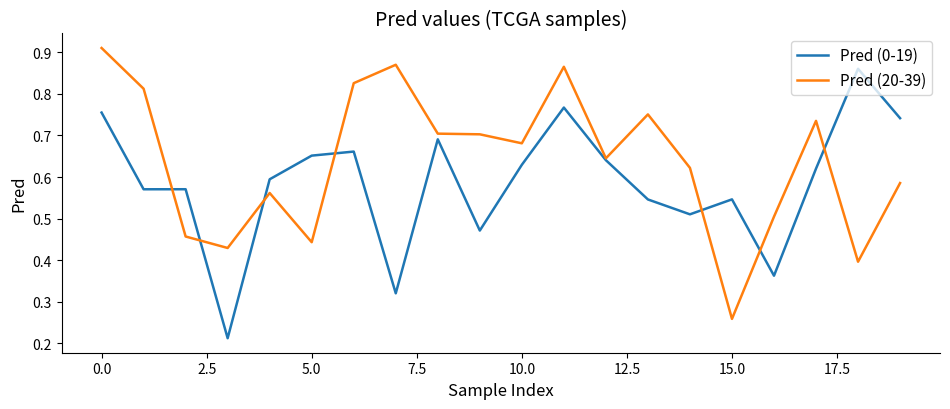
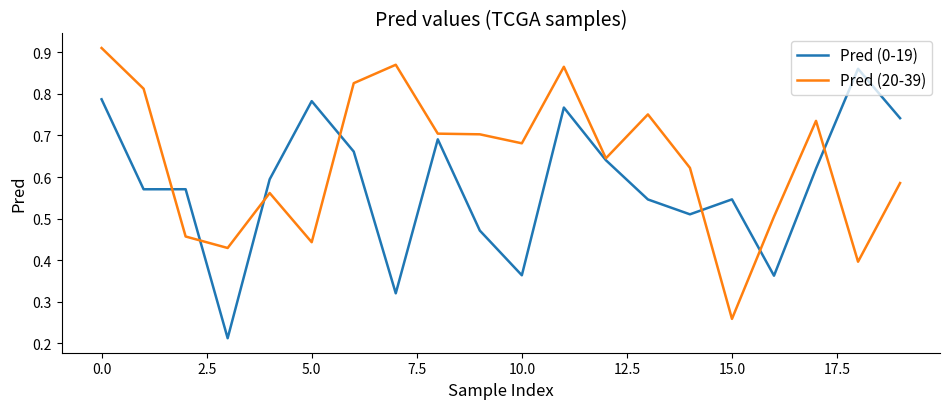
  {
    "Pred (0-19)": {
-     "0.0": 0.76,
-     "5.0": 0.65,
-     "10.0": 0.63,
+     "0.0": 0.79,
+     "5.0": 0.78,
+     "10.0": 0.36,
      "15.0": 0.55
    },
    "Pred (20-39)": {
      "0.0": 0.91,
      "5.0": 0.44,
      "10.0": 0.68,
      "15.0": 0.26
    }
  }
